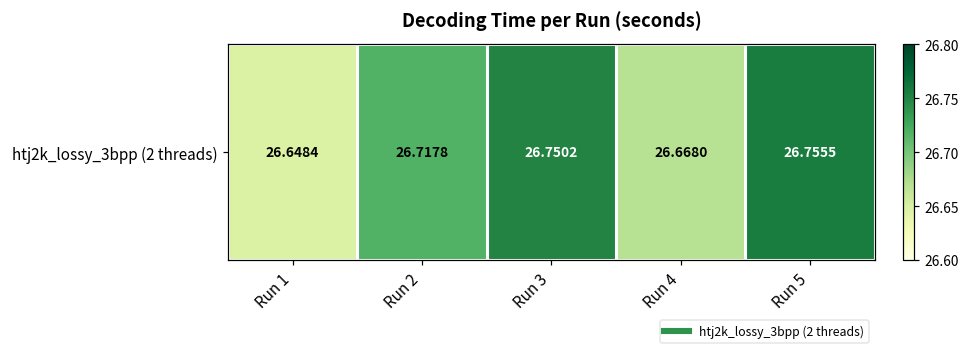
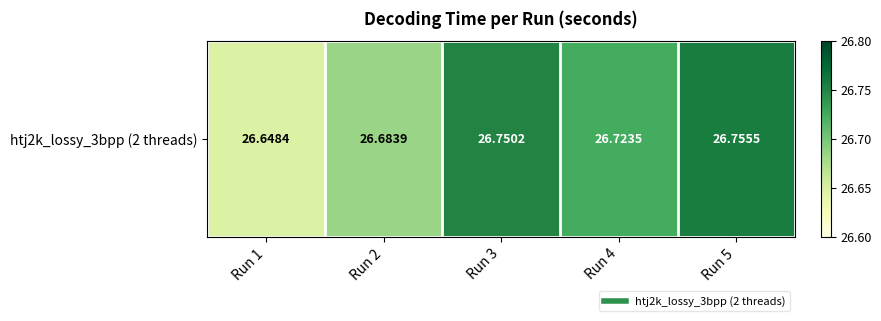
  {
    "htj2k_lossy_3bpp (2 threads)": {
      "Run 1": 26.6484,
-     "Run 2": 26.7178,
+     "Run 2": 26.6839,
      "Run 3": 26.7502,
-     "Run 4": 26.6680,
+     "Run 4": 26.7235,
      "Run 5": 26.7555
    }
  }
